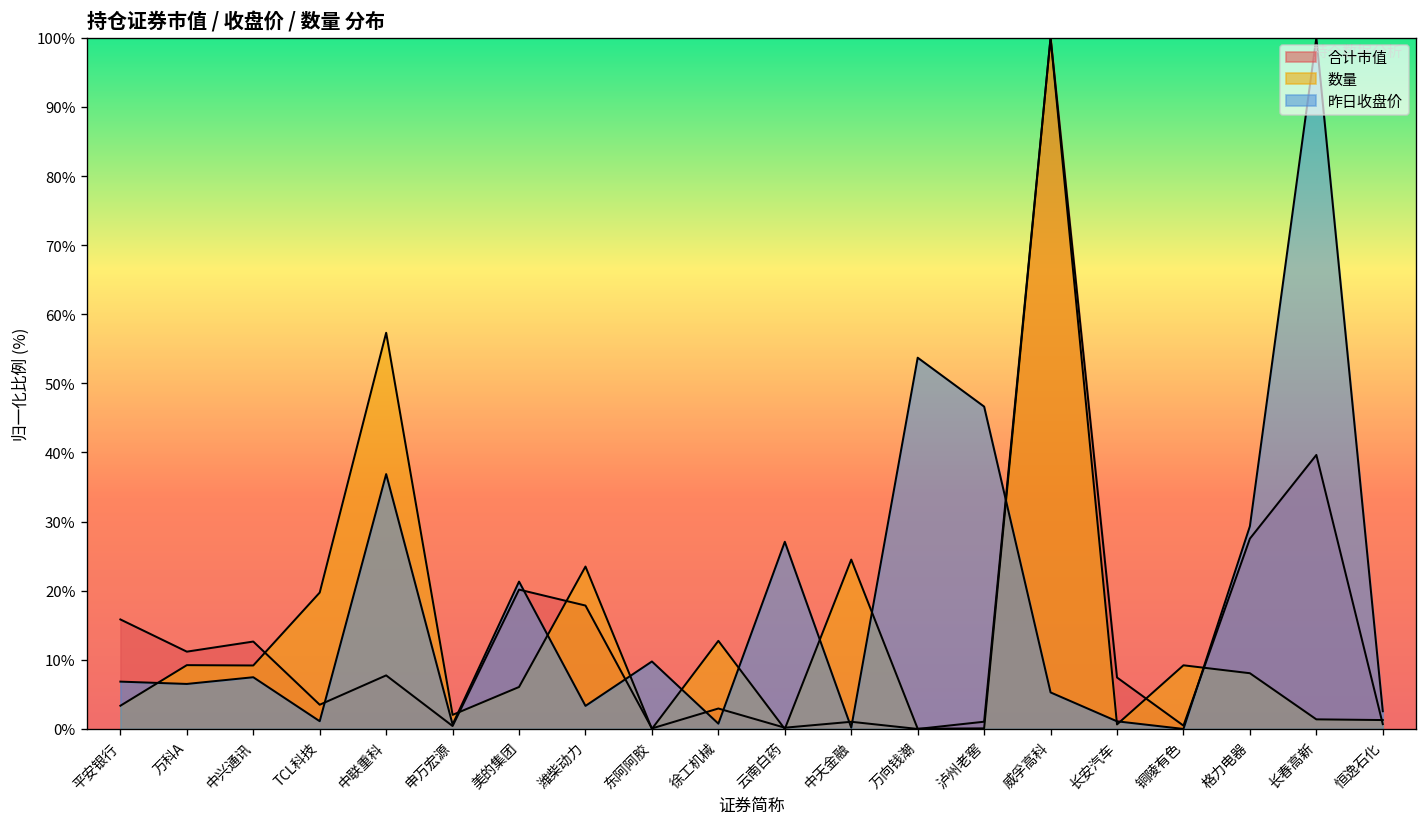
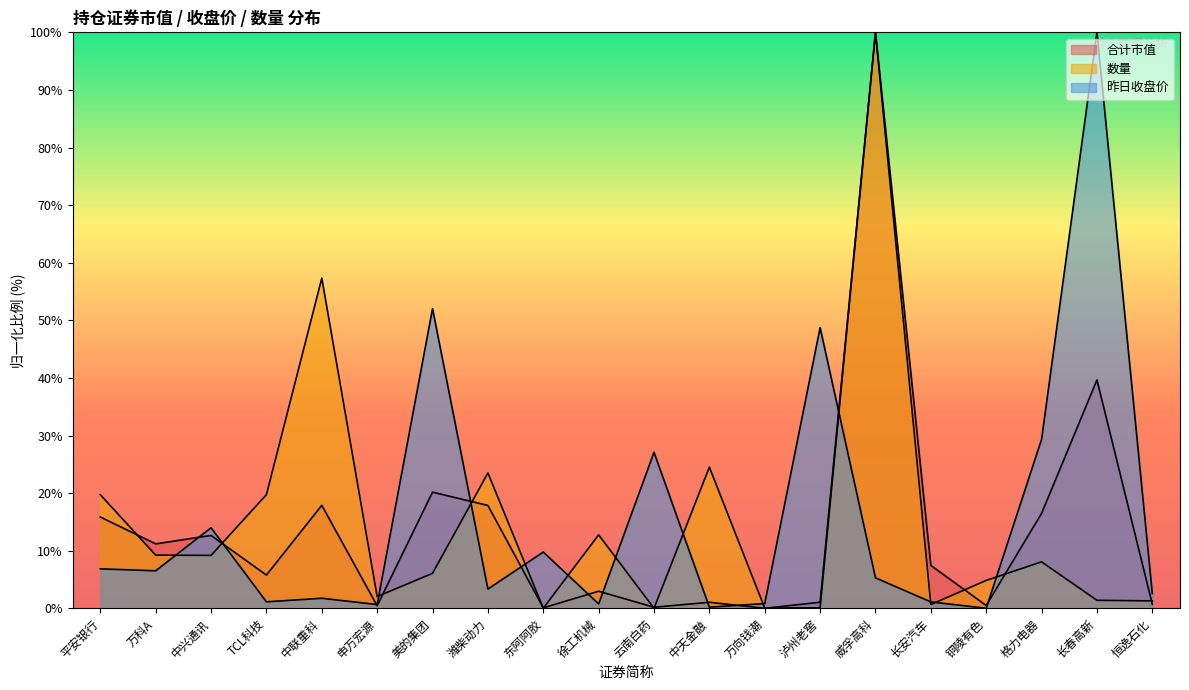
  {
    "合计市值": {
      "平安银行": "16%",
      "万科A": "11%",
      "中兴通讯": "13%",
-     "TCL科技": "4%",
-     "中联重科": "8%",
+     "TCL科技": "6%",
+     "中联重科": "18%",
      "美的集团": "20%",
      "潍柴动力": "18%",
      "徐工机械": "3%",
      "中天金融": "1%",
      "泸州老窖": "1%",
      "长安汽车": "7%",
      "铜陵有色": "0%",
-     "格力电器": "28%",
+     "格力电器": "16%",
      "长春高新": "40%",
      "恒逸石化": "1%"
    },
    "数量": {
-     "平安银行": "3%",
+     "平安银行": "20%",
      "万科A": "9%",
      "中兴通讯": "9%",
      "TCL科技": "20%",
      "中联重科": "57%",
      "申万宏源": "2%",
      "美的集团": "6%",
      "潍柴动力": "23%",
      "徐工机械": "13%",
      "中天金融": "25%",
      "泸州老窖": "0%",
      "长安汽车": "1%",
-     "铜陵有色": "9%",
+     "铜陵有色": "5%",
      "格力电器": "8%",
      "长春高新": "1%",
      "恒逸石化": "1%"
    },
    "昨日收盘价": {
      "平安银行": "7%",
      "万科A": "7%",
-     "中兴通讯": "7%",
+     "中兴通讯": "14%",
      "TCL科技": "1%",
-     "中联重科": "37%",
-     "美的集团": "21%",
+     "中联重科": "2%",
+     "美的集团": "52%",
      "潍柴动力": "3%",
      "东阿阿胶": "10%",
      "徐工机械": "1%",
      "云南白药": "27%",
      "中天金融": "0%",
-     "万向钱潮": "54%",
-     "泸州老窖": "47%",
+     "万向钱潮": "1%",
+     "泸州老窖": "49%",
      "威孚高科": "5%",
      "长安汽车": "1%",
      "铜陵有色": "0%",
      "格力电器": "29%",
      "长春高新": "100%",
      "恒逸石化": "3%"
    }
  }
